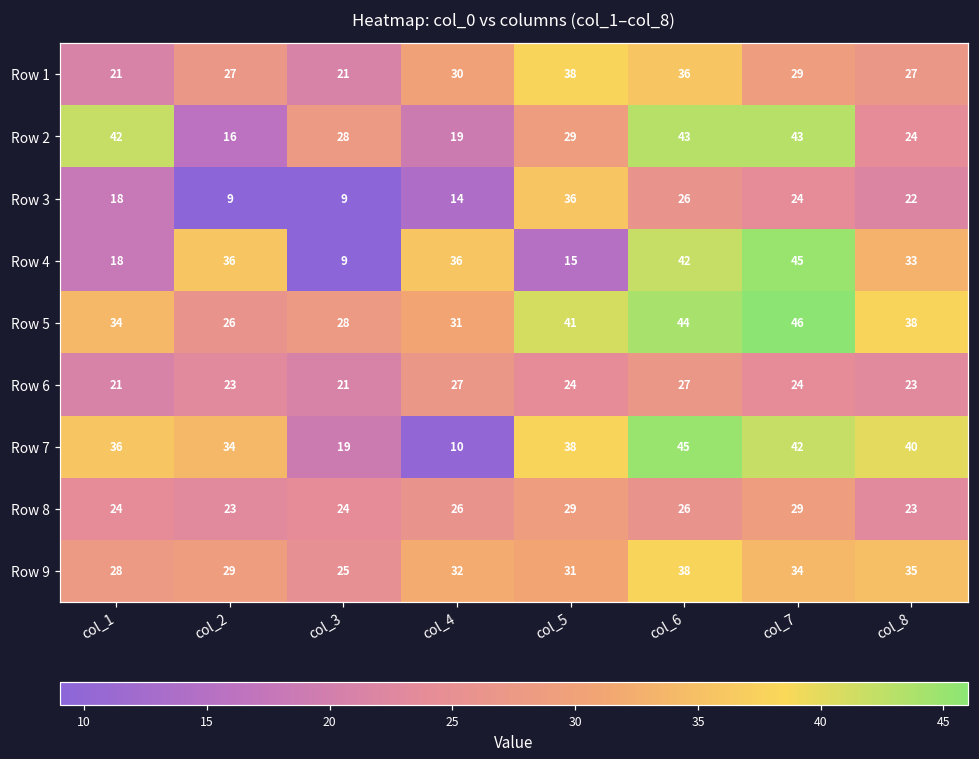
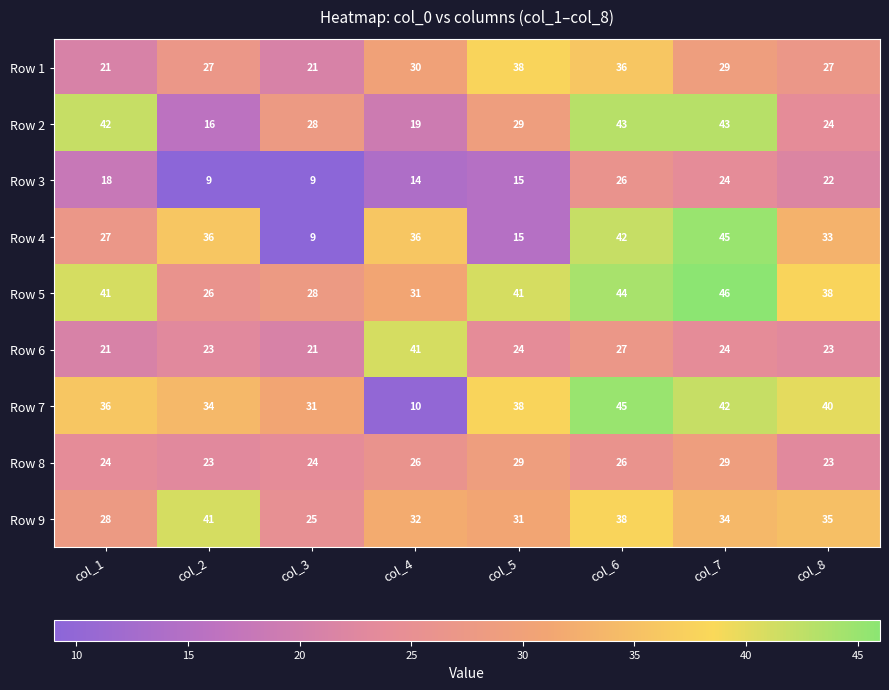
  {
    "Row 3": {
-     "col_5": 36
+     "col_5": 15
    },
    "Row 4": {
-     "col_1": 18
+     "col_1": 27
    },
    "Row 5": {
-     "col_1": 34
+     "col_1": 41
    },
    "Row 6": {
-     "col_4": 27
+     "col_4": 41
    },
    "Row 7": {
-     "col_3": 19
+     "col_3": 31
    },
    "Row 9": {
-     "col_2": 29
+     "col_2": 41
    }
  }
